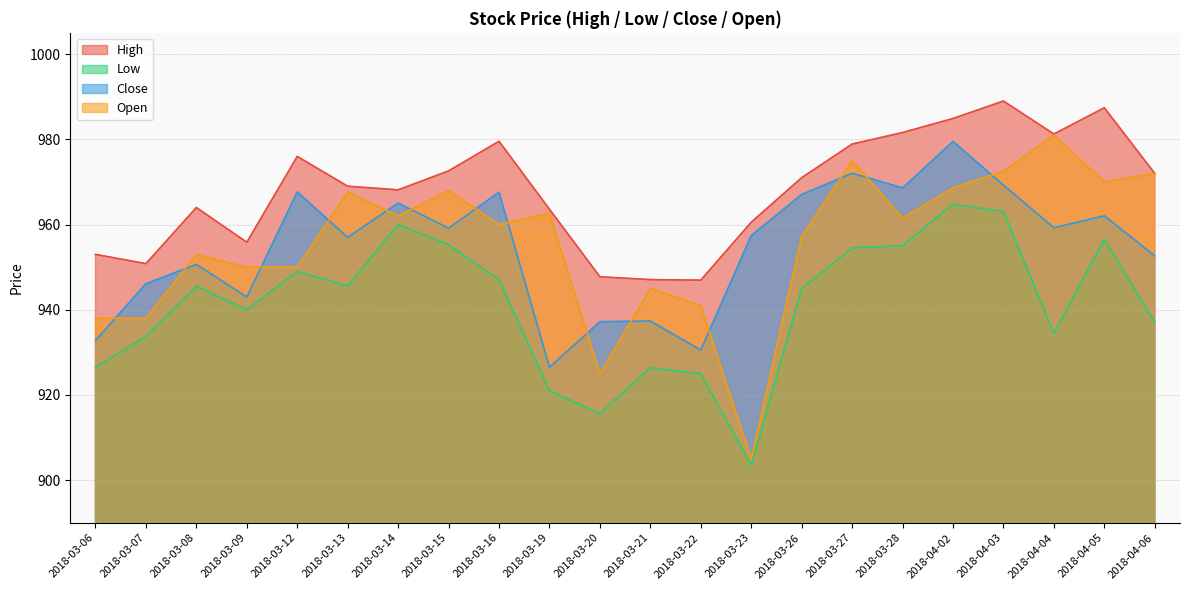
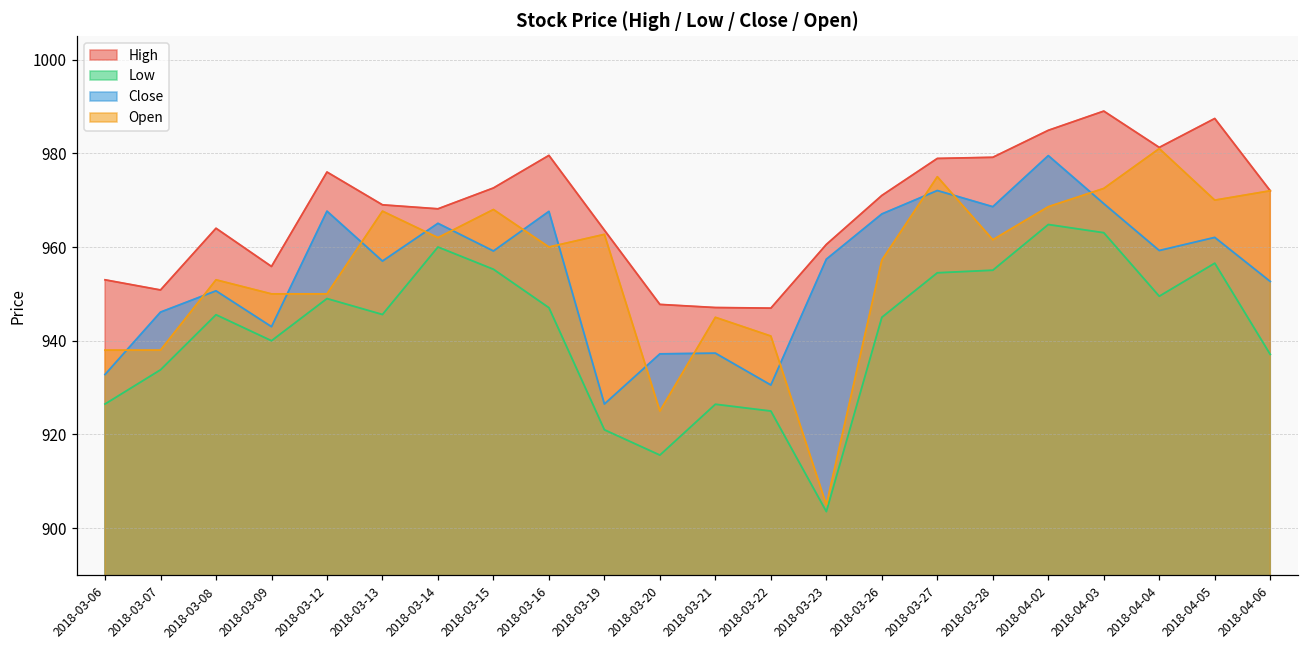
  {
    "High": {
      "2018-03-06": 953,
      "2018-03-07": 951,
      "2018-03-08": 964,
      "2018-03-09": 956,
      "2018-03-12": 976,
      "2018-03-13": 969,
      "2018-03-14": 968,
      "2018-03-15": 973,
      "2018-03-16": 980,
      "2018-03-19": 964,
      "2018-03-20": 948,
      "2018-03-21": 947,
      "2018-03-22": 947,
      "2018-03-23": 961,
      "2018-03-26": 971,
      "2018-03-27": 979,
-     "2018-03-28": 982,
+     "2018-03-28": 979,
      "2018-04-02": 985,
      "2018-04-03": 989,
      "2018-04-05": 987
    },
    "Low": {
      "2018-03-06": 927,
      "2018-03-07": 934,
      "2018-03-08": 946,
      "2018-03-09": 940,
      "2018-03-12": 949,
      "2018-03-13": 946,
      "2018-03-14": 960,
      "2018-03-15": 955,
      "2018-03-16": 947,
      "2018-03-19": 921,
      "2018-03-20": 916,
      "2018-03-21": 926,
      "2018-03-22": 925,
      "2018-03-23": 904,
      "2018-03-26": 945,
      "2018-03-27": 955,
      "2018-03-28": 955,
      "2018-04-02": 965,
      "2018-04-03": 963,
-     "2018-04-04": 935,
+     "2018-04-04": 950,
      "2018-04-05": 957,
      "2018-04-06": 937
    },
    "Close": {
      "2018-03-06": 933,
      "2018-03-07": 946,
      "2018-03-08": 951,
      "2018-03-09": 943,
      "2018-03-12": 968,
      "2018-03-13": 957,
      "2018-03-14": 965,
      "2018-03-15": 959,
      "2018-03-16": 968,
      "2018-03-19": 927,
      "2018-03-20": 937,
      "2018-03-21": 937,
      "2018-03-22": 931,
      "2018-03-23": 957,
      "2018-03-26": 967,
      "2018-03-27": 972,
      "2018-03-28": 969,
      "2018-04-02": 980,
      "2018-04-03": 969,
      "2018-04-04": 959,
      "2018-04-05": 962,
      "2018-04-06": 953
    },
    "Open": {
      "2018-03-06": 938,
      "2018-03-07": 938,
      "2018-03-08": 953,
      "2018-03-09": 950,
      "2018-03-12": 950,
      "2018-03-13": 968,
      "2018-03-14": 962,
      "2018-03-15": 968,
      "2018-03-16": 960,
      "2018-03-19": 963,
      "2018-03-20": 925,
      "2018-03-21": 945,
      "2018-03-22": 941,
      "2018-03-23": 905,
      "2018-03-26": 957,
      "2018-03-27": 975,
      "2018-03-28": 962,
      "2018-04-02": 969,
      "2018-04-03": 973,
      "2018-04-05": 970
    }
  }
